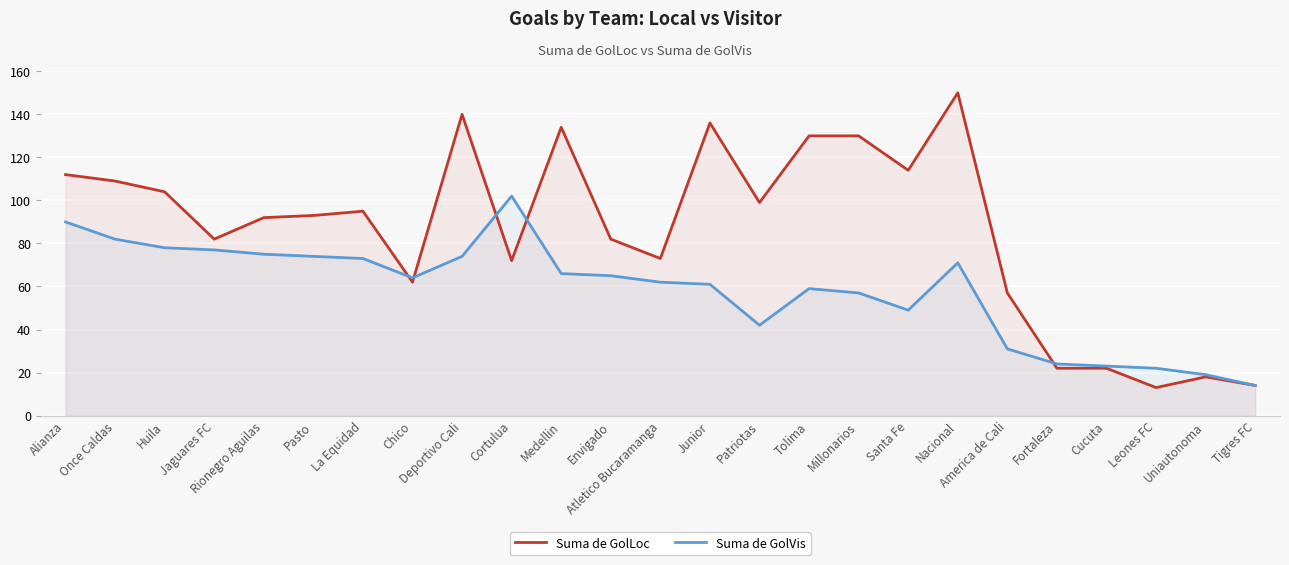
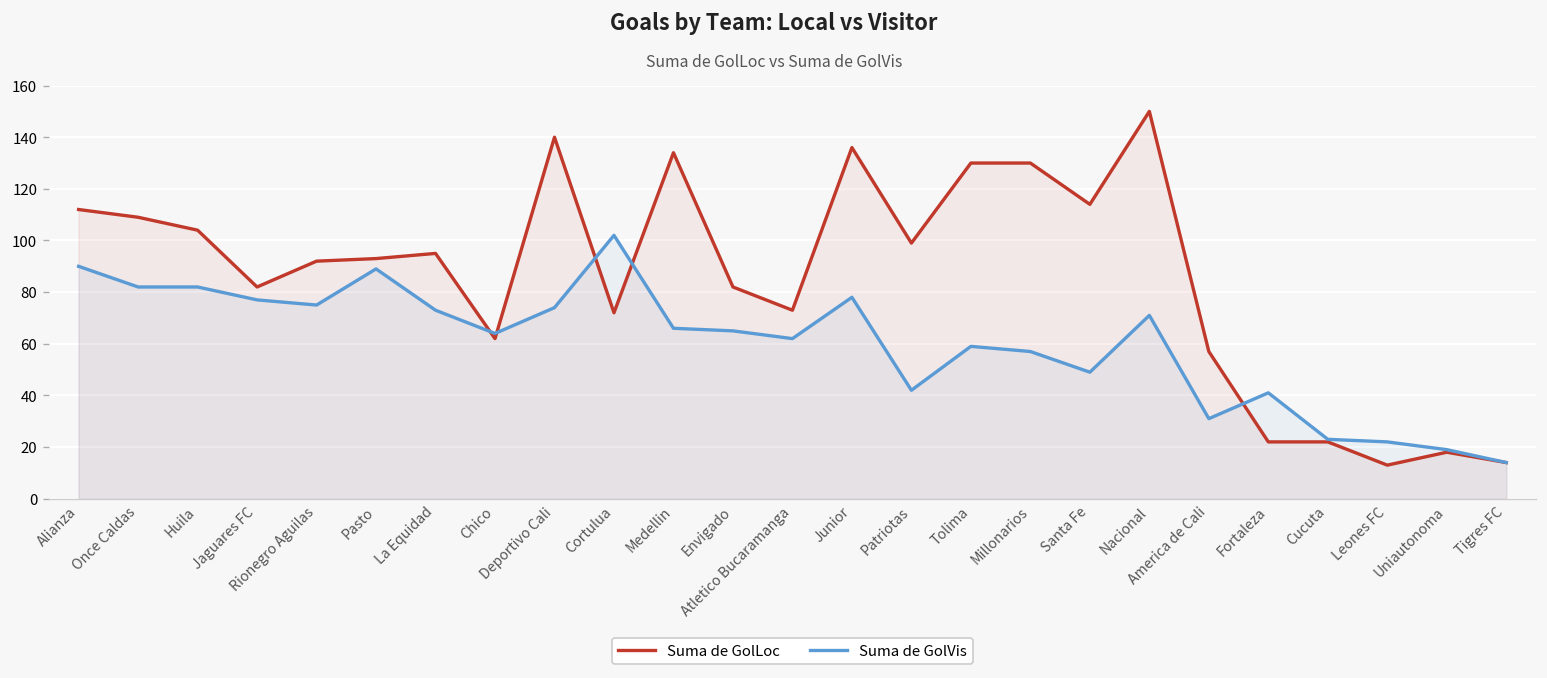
  {
    "Suma de GolLoc": {
      "Alianza": 112,
      "Once Caldas": 109,
      "Huila": 104,
      "Jaguares FC": 82,
      "Rionegro Aguilas": 92,
      "Pasto": 93,
      "La Equidad": 95,
      "Chico": 62,
      "Deportivo Cali": 140,
      "Cortulua": 72,
      "Medellin": 134,
      "Envigado": 82,
      "Atletico Bucaramanga": 73,
      "Junior": 136,
      "Patriotas": 99,
      "Tolima": 130,
      "Millonarios": 130,
      "Santa Fe": 114,
      "Nacional": 150,
      "America de Cali": 57,
      "Fortaleza": 22,
      "Leones FC": 13
    },
    "Suma de GolVis": {
      "Alianza": 90,
      "Once Caldas": 82,
-     "Huila": 78,
+     "Huila": 82,
      "Jaguares FC": 77,
      "Rionegro Aguilas": 75,
-     "Pasto": 74,
+     "Pasto": 89,
      "La Equidad": 73,
      "Chico": 64,
      "Deportivo Cali": 74,
      "Cortulua": 102,
      "Medellin": 66,
      "Envigado": 65,
      "Atletico Bucaramanga": 62,
-     "Junior": 61,
+     "Junior": 78,
      "Patriotas": 42,
      "Tolima": 59,
      "Millonarios": 57,
      "Santa Fe": 49,
      "Nacional": 71,
      "America de Cali": 31,
-     "Fortaleza": 24,
+     "Fortaleza": 41,
      "Leones FC": 22
    }
  }
